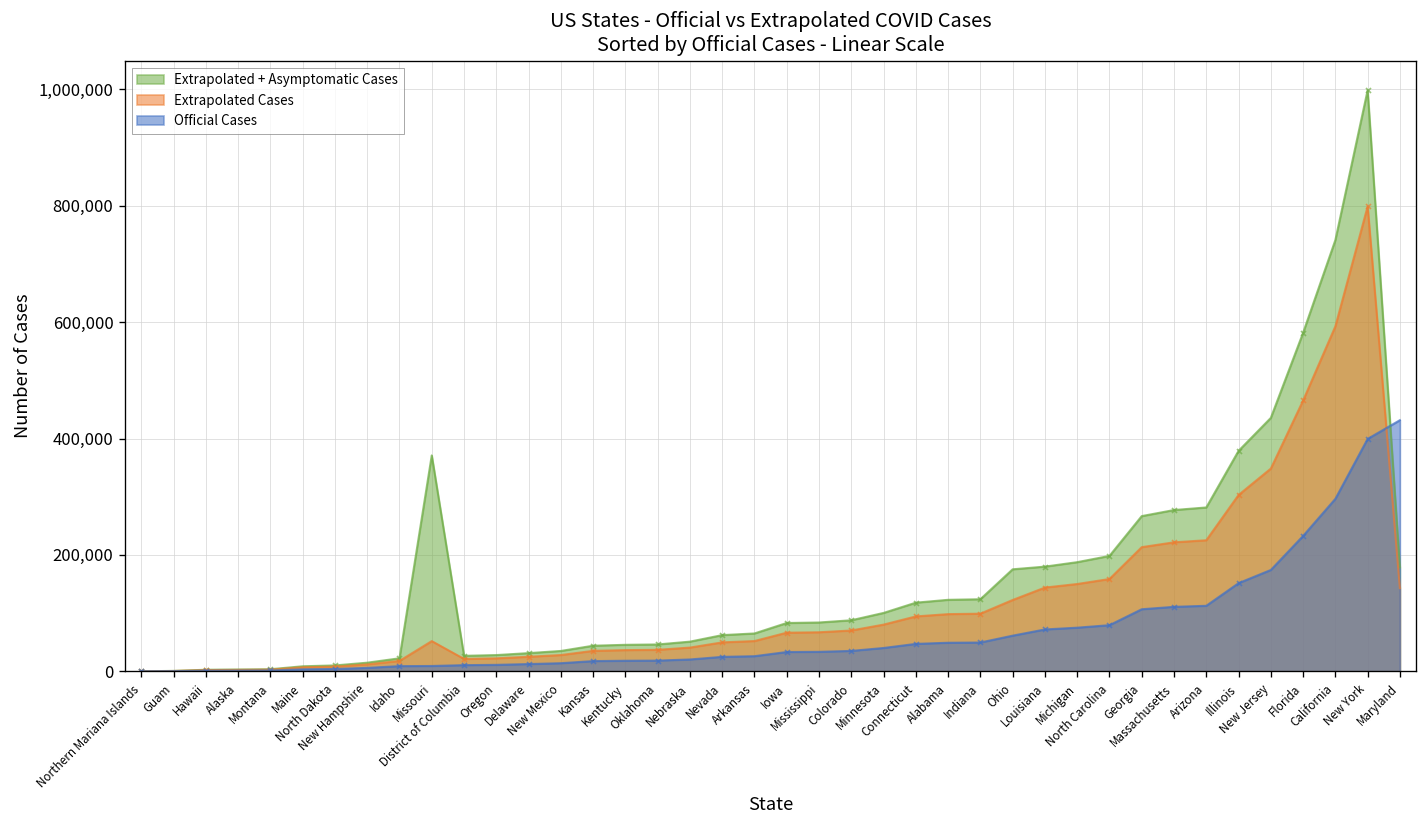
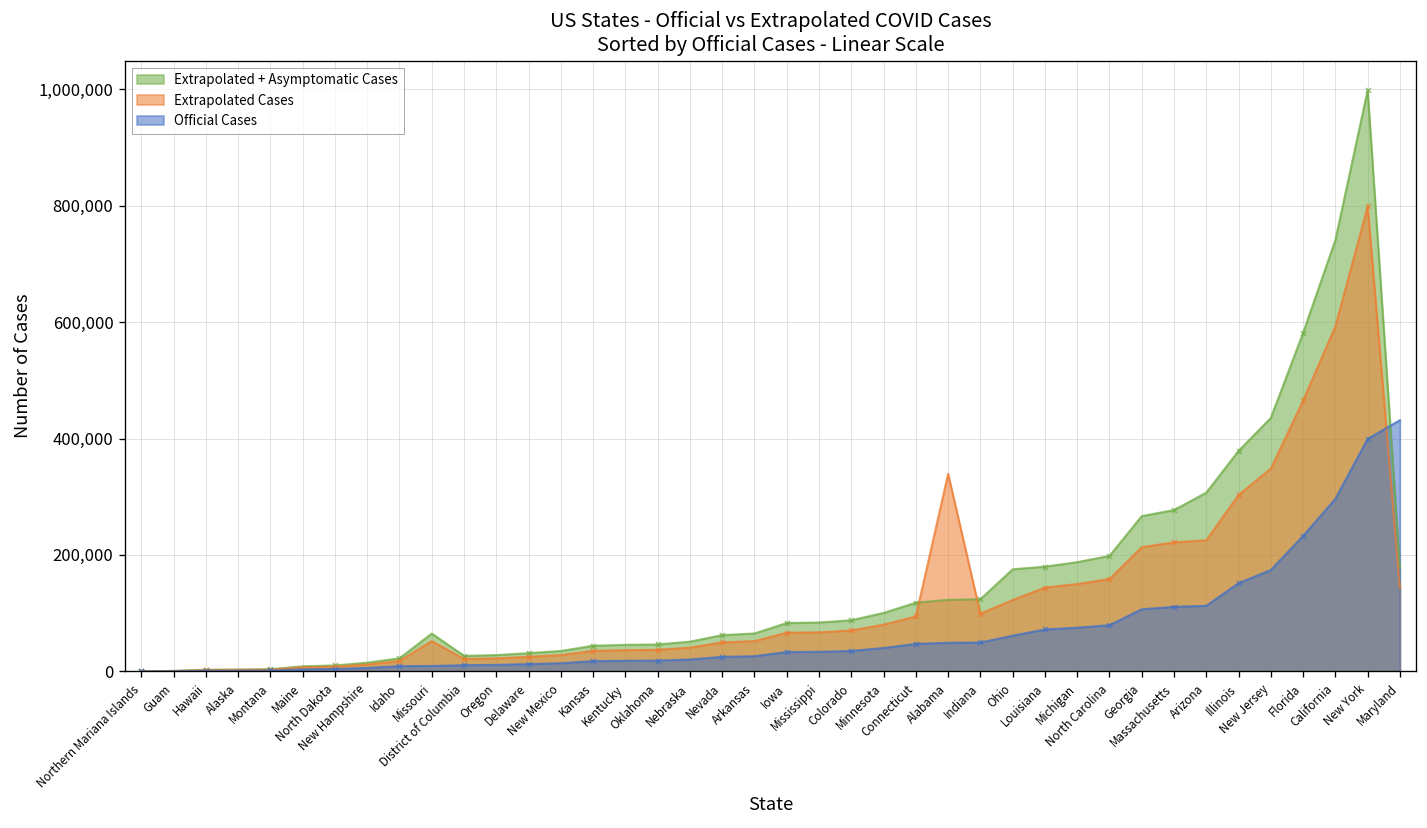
  {
    "Extrapolated + Asymptomatic Cases": {
-     "Missouri": "370,000",
+     "Missouri": "60,000",
      "District of Columbia": "30,000",
      "Oregon": "30,000",
      "Delaware": "30,000",
      "New Mexico": "40,000",
      "Kansas": "40,000",
      "Kentucky": "50,000",
      "Oklahoma": "50,000",
      "Nebraska": "50,000",
      "Nevada": "60,000",
      "Arkansas": "70,000",
      "Iowa": "80,000",
      "Mississippi": "80,000",
      "Colorado": "90,000",
      "Minnesota": "100,000",
      "Connecticut": "120,000",
      "Alabama": "120,000",
      "Indiana": "120,000",
      "Ohio": "180,000",
      "Louisiana": "180,000",
      "Michigan": "190,000",
      "North Carolina": "200,000",
      "Georgia": "270,000",
      "Massachusetts": "280,000",
-     "Arizona": "280,000",
+     "Arizona": "310,000",
      "Illinois": "380,000",
      "New Jersey": "440,000",
      "Florida": "580,000",
      "California": "740,000",
      "New York": "1,000,000",
      "Maryland": "180,000"
    },
    "Extrapolated Cases": {
      "Missouri": "50,000",
      "District of Columbia": "20,000",
      "Oregon": "20,000",
      "Delaware": "30,000",
      "New Mexico": "30,000",
      "Kansas": "40,000",
      "Kentucky": "40,000",
      "Oklahoma": "40,000",
      "Nebraska": "40,000",
      "Nevada": "50,000",
      "Arkansas": "50,000",
      "Iowa": "70,000",
      "Mississippi": "70,000",
      "Colorado": "70,000",
      "Minnesota": "80,000",
      "Connecticut": "90,000",
-     "Alabama": "100,000",
+     "Alabama": "340,000",
      "Indiana": "100,000",
      "Ohio": "120,000",
      "Louisiana": "140,000",
      "Michigan": "150,000",
      "North Carolina": "160,000",
      "Georgia": "210,000",
      "Massachusetts": "220,000",
      "Arizona": "230,000",
      "Illinois": "300,000",
      "New Jersey": "350,000",
      "Florida": "470,000",
      "California": "590,000",
      "New York": "800,000",
      "Maryland": "140,000"
    },
    "Official Cases": {
      "New Hampshire": "10,000",
      "Idaho": "10,000",
      "Missouri": "10,000",
      "District of Columbia": "10,000",
      "Oregon": "10,000",
      "Delaware": "10,000",
      "New Mexico": "10,000",
      "Kansas": "20,000",
      "Kentucky": "20,000",
      "Oklahoma": "20,000",
      "Nebraska": "20,000",
      "Nevada": "20,000",
      "Arkansas": "30,000",
      "Iowa": "30,000",
      "Mississippi": "30,000",
      "Colorado": "40,000",
      "Minnesota": "40,000",
      "Connecticut": "50,000",
      "Alabama": "50,000",
      "Indiana": "50,000",
      "Ohio": "60,000",
      "Louisiana": "70,000",
      "Michigan": "80,000",
      "North Carolina": "80,000",
      "Georgia": "110,000",
      "Massachusetts": "110,000",
      "Arizona": "110,000",
      "Illinois": "150,000",
      "New Jersey": "170,000",
      "Florida": "230,000",
      "California": "300,000",
      "New York": "400,000",
      "Maryland": "430,000"
    }
  }
